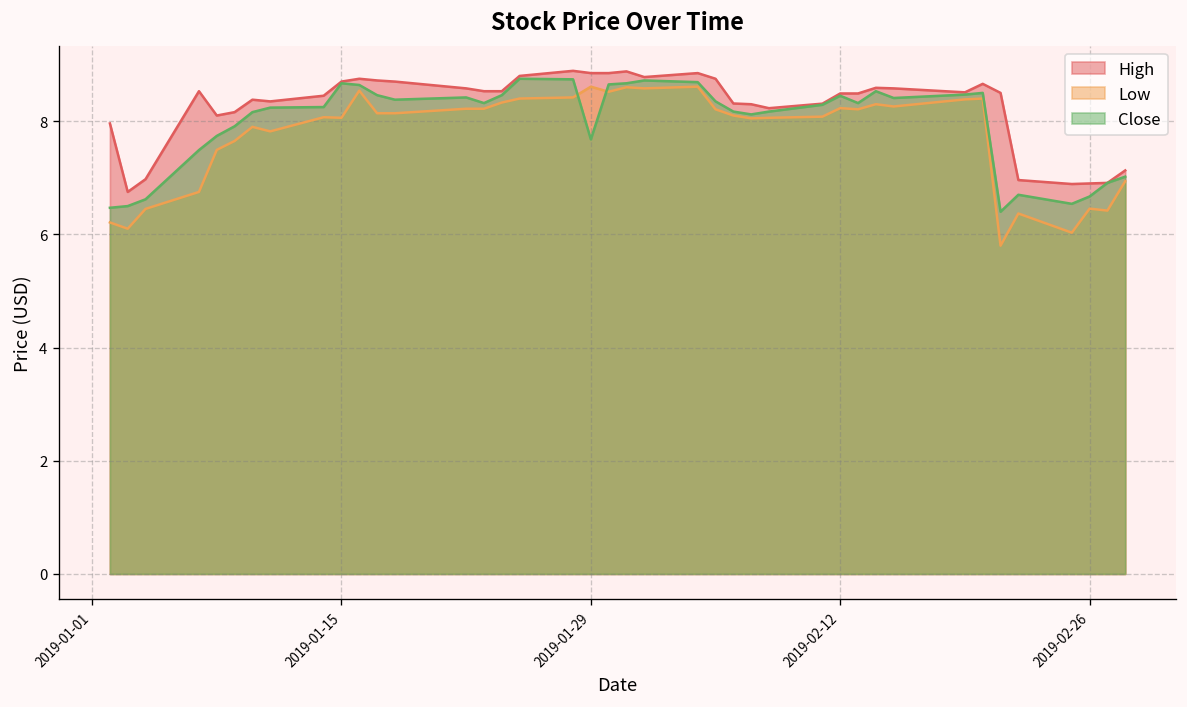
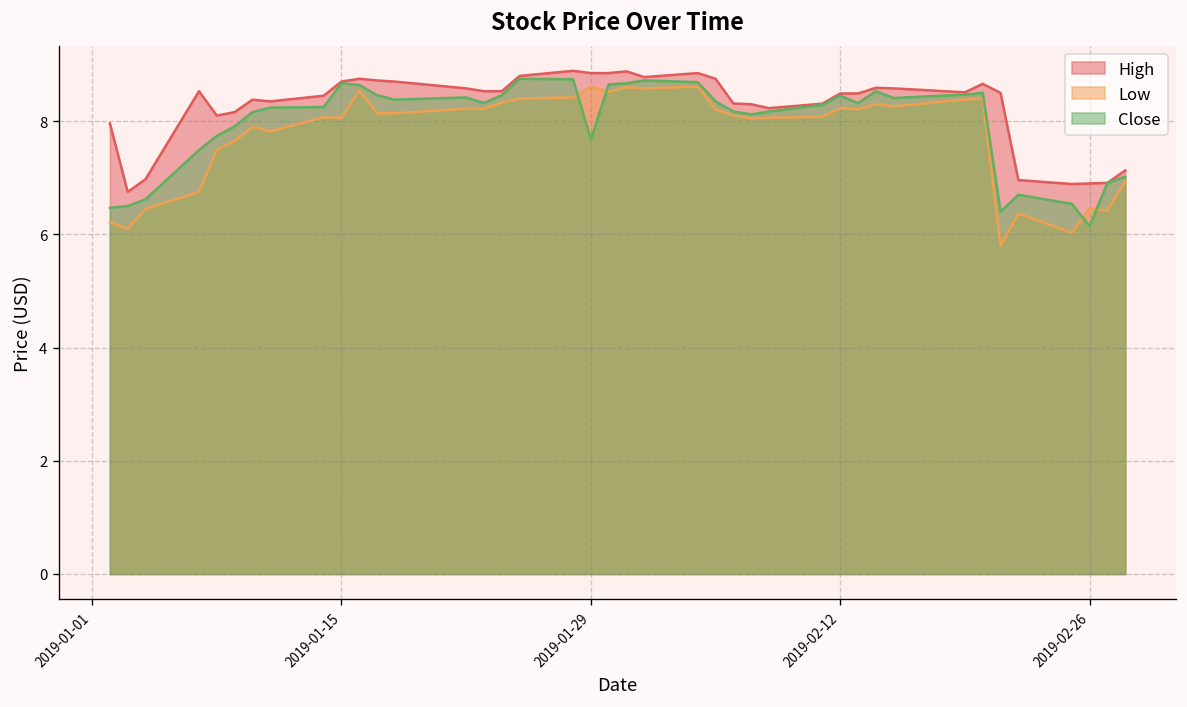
  {
    "Close": {
      "2019-01-29": 7.7,
-     "2019-02-26": 6.7
+     "2019-02-26": 6.1
    }
  }
